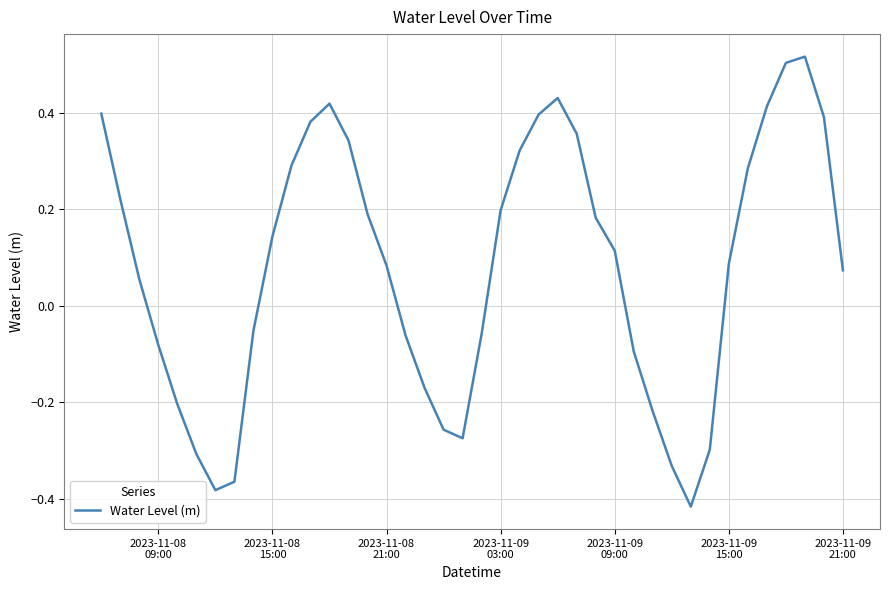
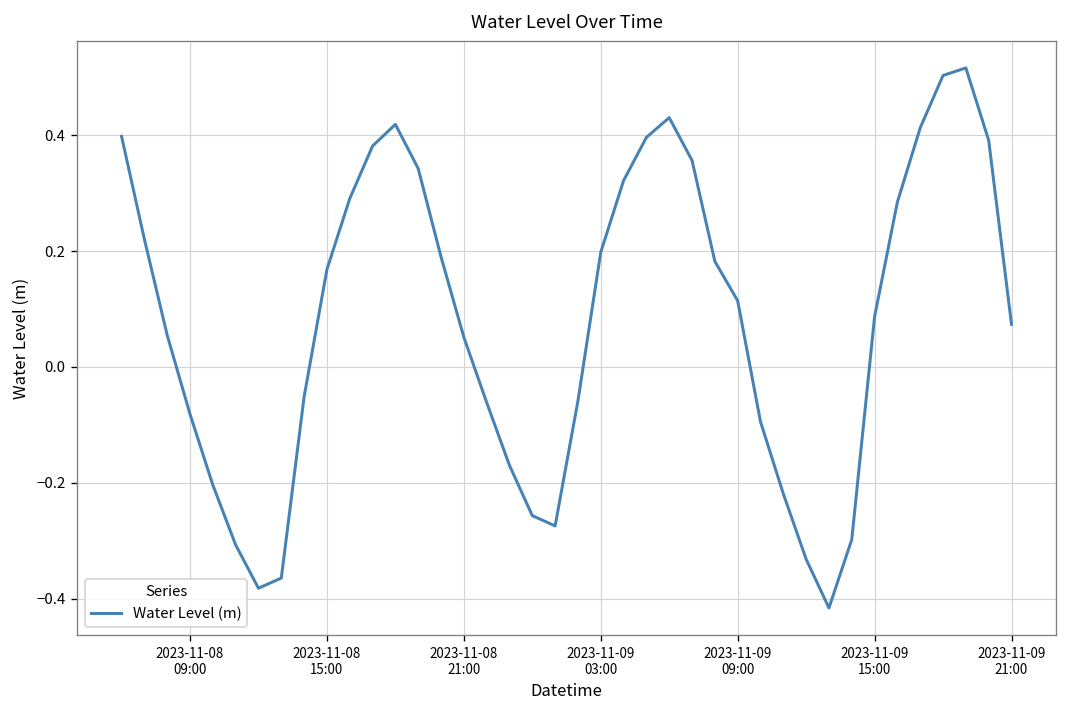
  {
    "2023-11-08 09:00": -0.08,
-   "2023-11-08 15:00": 0.14,
-   "2023-11-08 21:00": 0.08,
+   "2023-11-08 15:00": 0.17,
+   "2023-11-08 21:00": 0.05,
    "2023-11-09 03:00": 0.20,
    "2023-11-09 09:00": 0.11,
    "2023-11-09 15:00": 0.09,
    "2023-11-09 21:00": 0.07
  }
